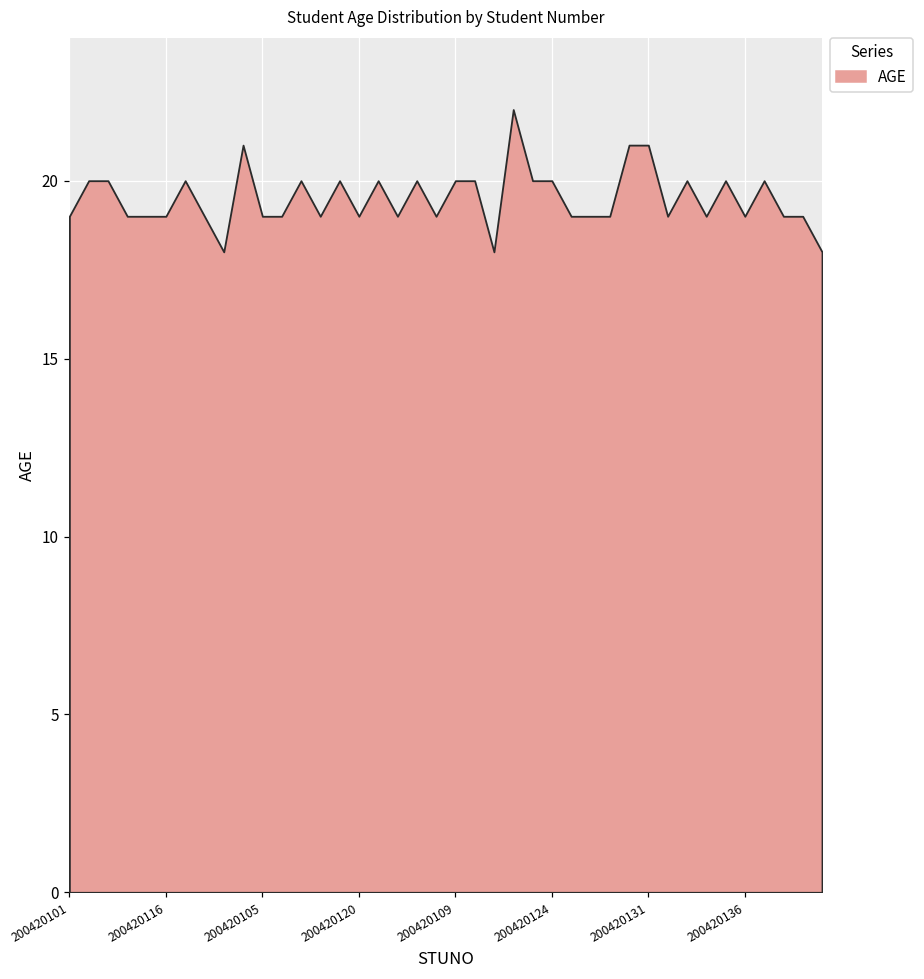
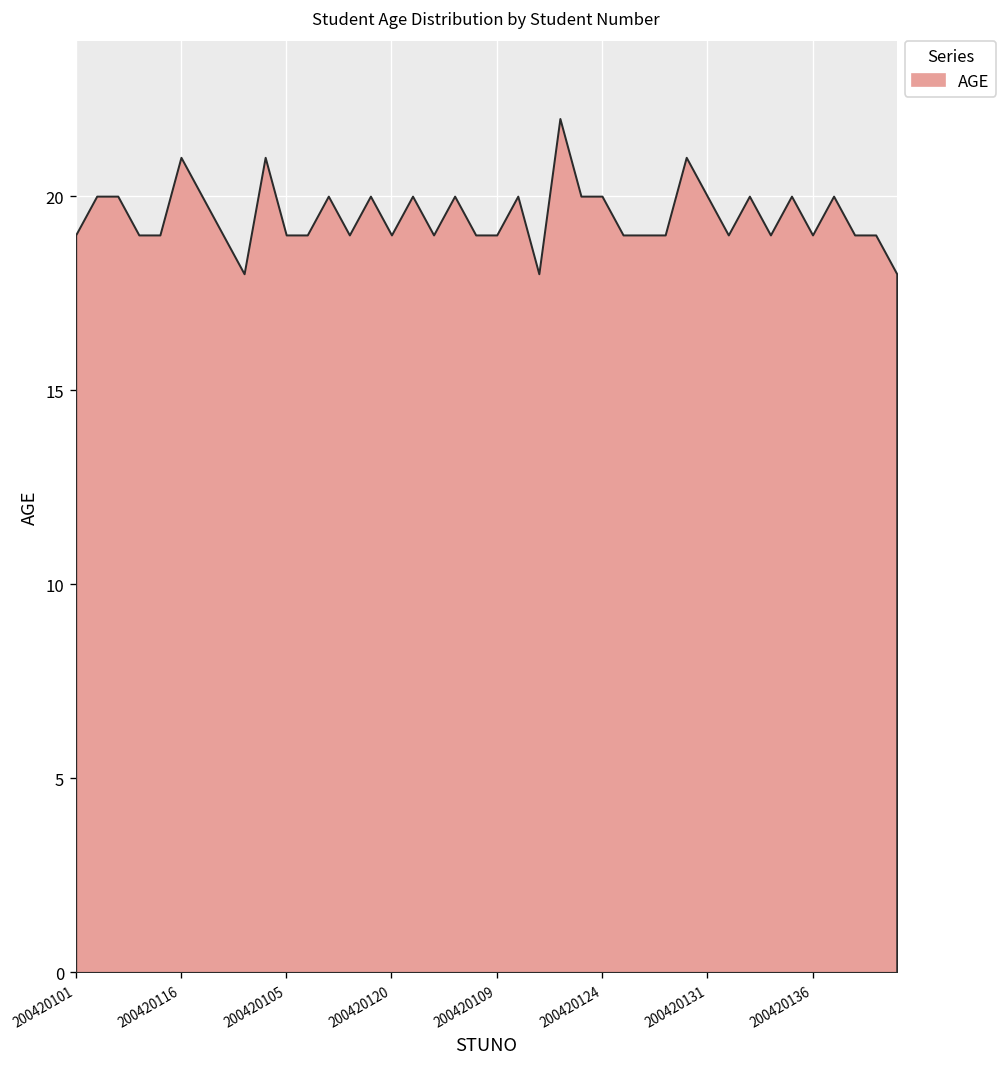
  {
    "200420101": 19,
-   "200420116": 19,
+   "200420116": 21,
    "200420105": 19,
    "200420120": 19,
-   "200420109": 20,
+   "200420109": 19,
    "200420124": 20,
-   "200420131": 21,
+   "200420131": 20,
    "200420136": 19
  }
